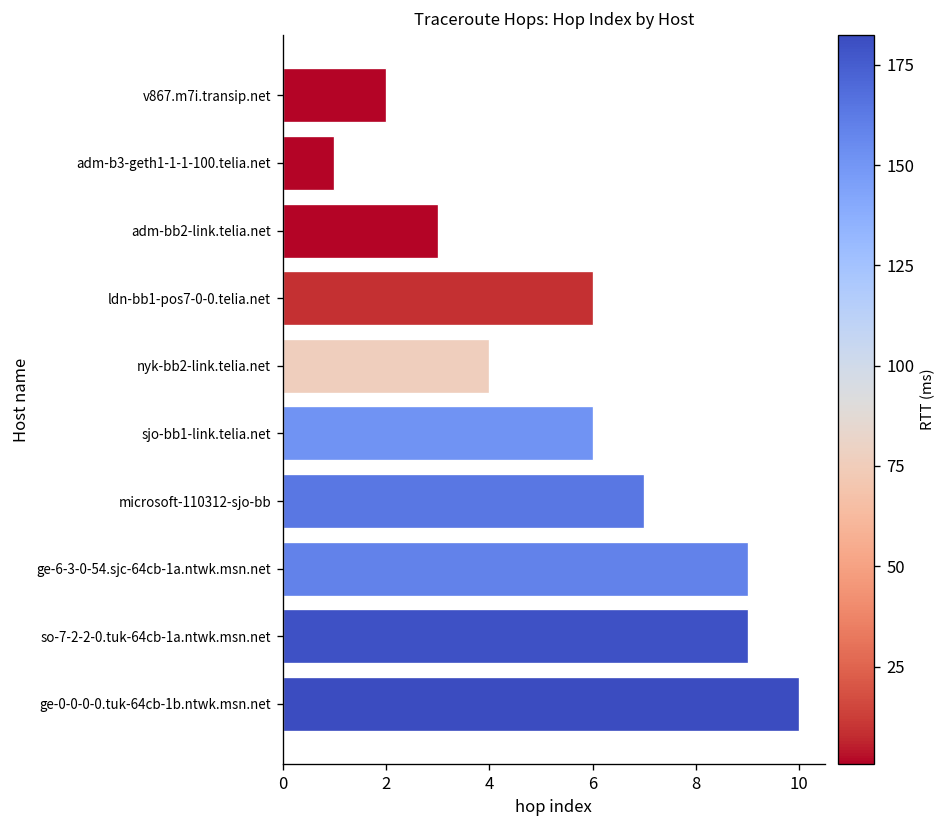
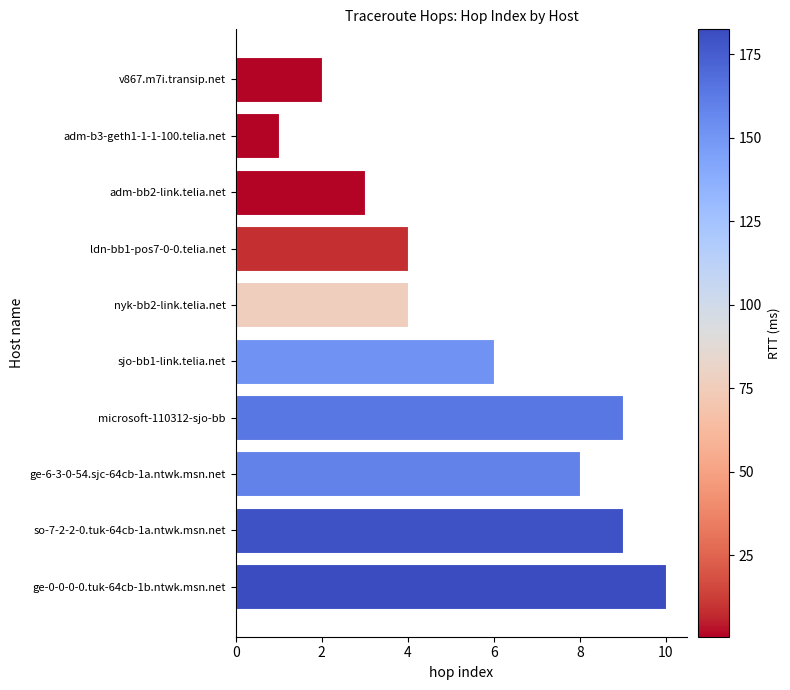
  {
    "v867.m7i.transip.net": 2,
    "adm-b3-geth1-1-1-100.telia.net": 1,
    "adm-bb2-link.telia.net": 3,
-   "ldn-bb1-pos7-0-0.telia.net": 6,
+   "ldn-bb1-pos7-0-0.telia.net": 4,
    "nyk-bb2-link.telia.net": 4,
    "sjo-bb1-link.telia.net": 6,
-   "microsoft-110312-sjo-bb": 7,
-   "ge-6-3-0-54.sjc-64cb-1a.ntwk.msn.net": 9,
+   "microsoft-110312-sjo-bb": 9,
+   "ge-6-3-0-54.sjc-64cb-1a.ntwk.msn.net": 8,
    "so-7-2-2-0.tuk-64cb-1a.ntwk.msn.net": 9,
    "ge-0-0-0-0.tuk-64cb-1b.ntwk.msn.net": 10
  }
